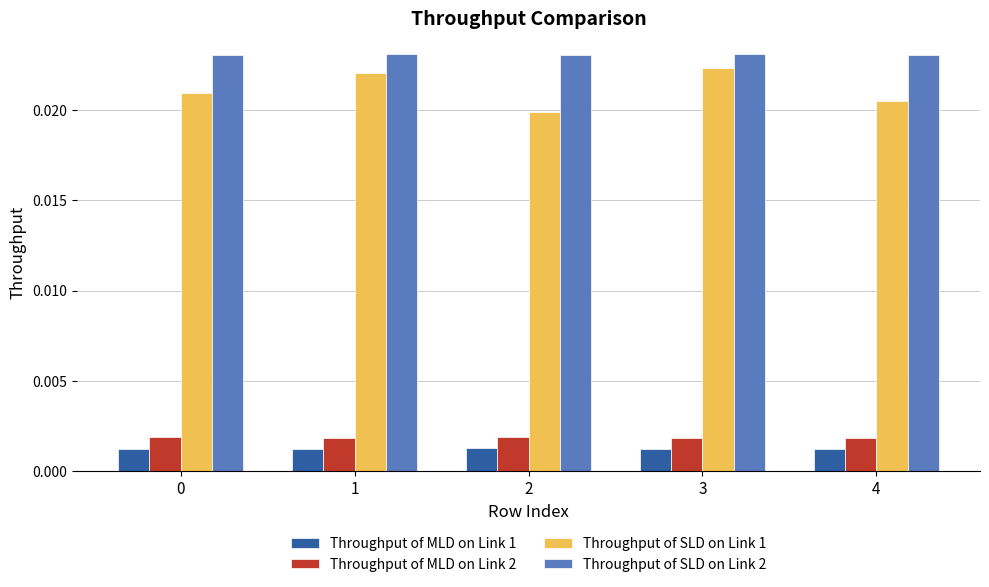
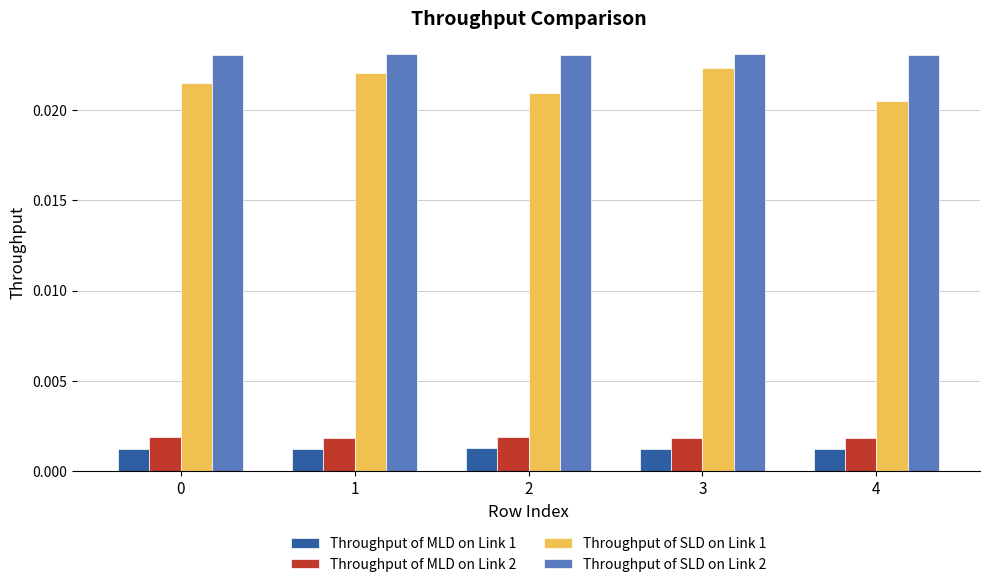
  {
    "Throughput of MLD on Link 2": {
      "0": 0.0019,
      "1": 0.0019,
      "2": 0.0019,
      "3": 0.0018,
      "4": 0.0019
    },
    "Throughput of SLD on Link 1": {
-     "0": 0.0210,
+     "0": 0.0215,
      "1": 0.0221,
-     "2": 0.0199,
+     "2": 0.0210,
      "3": 0.0224,
      "4": 0.0205
    }
  }
